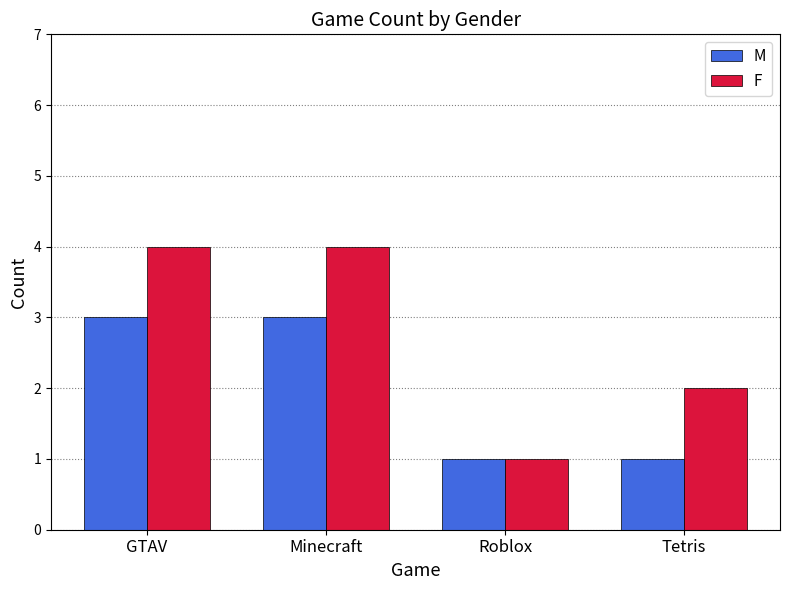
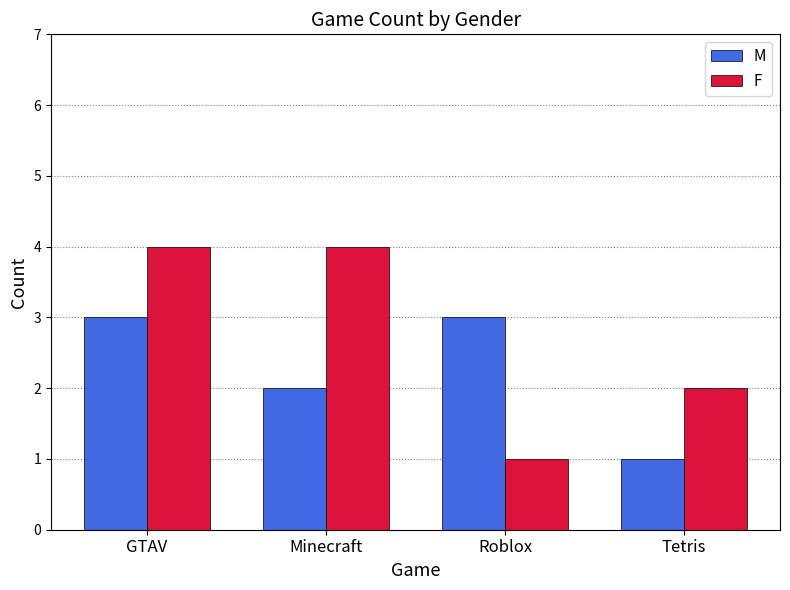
  {
    "M": {
      "GTAV": 3,
-     "Minecraft": 3,
-     "Roblox": 1,
+     "Minecraft": 2,
+     "Roblox": 3,
      "Tetris": 1
    },
    "F": {
      "GTAV": 4,
      "Minecraft": 4,
      "Roblox": 1,
      "Tetris": 2
    }
  }
